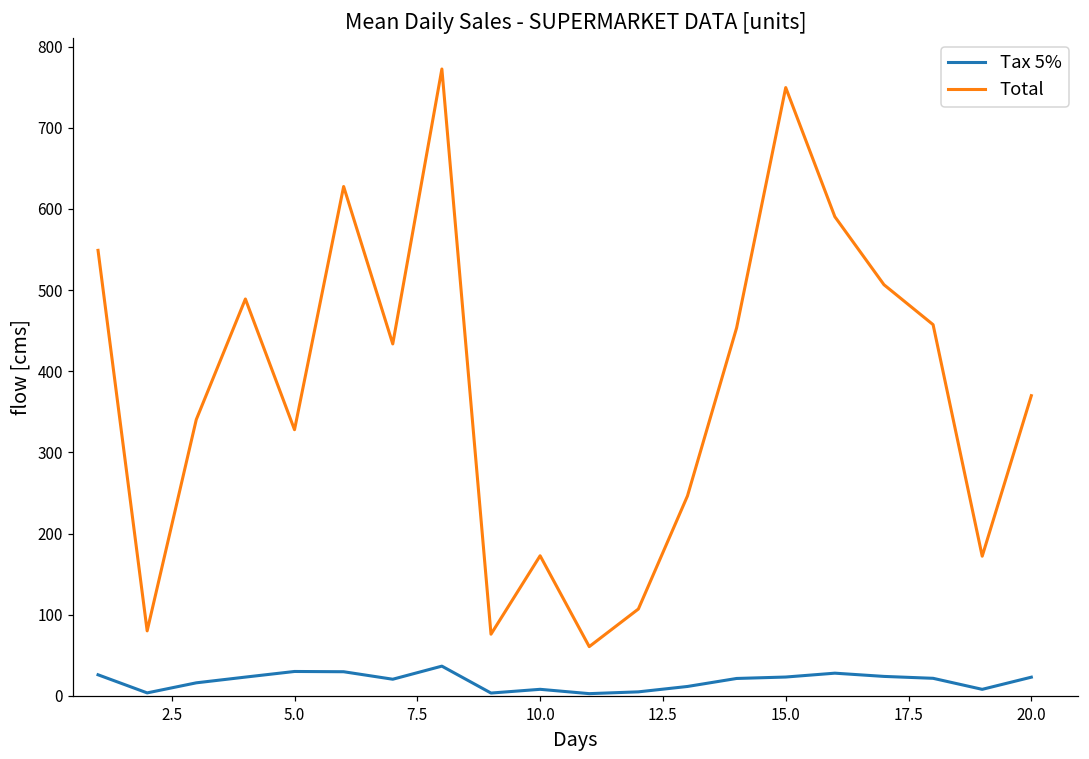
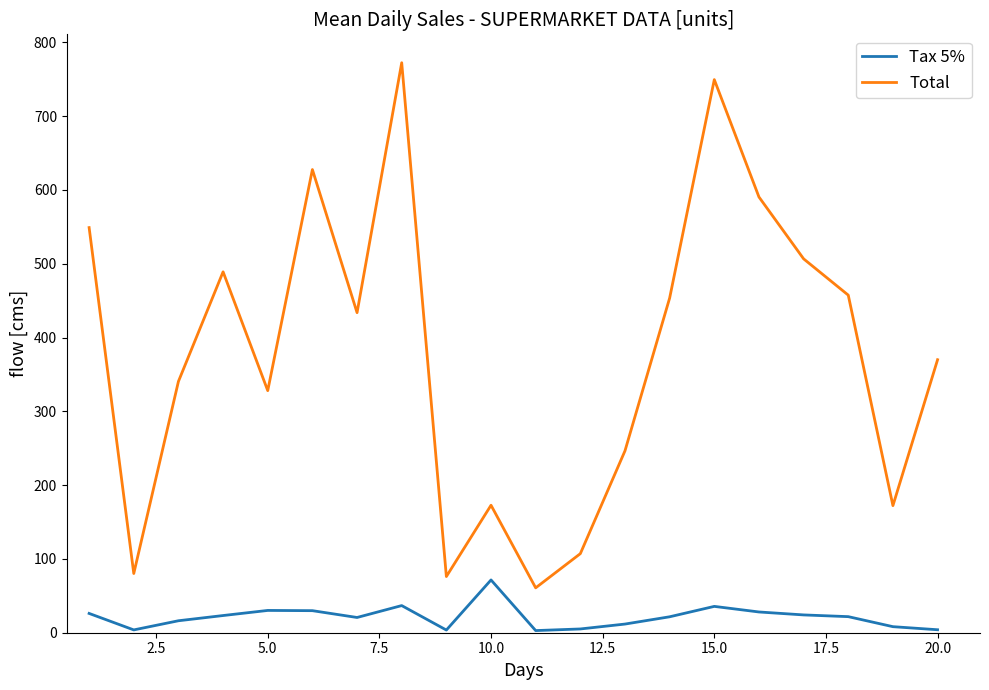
  {
    "Tax 5%": {
      "5.0": 30,
-     "10.0": 10,
-     "15.0": 20,
-     "20.0": 20
+     "10.0": 70,
+     "15.0": 40,
+     "20.0": 0
    },
    "Total": {
      "5.0": 330,
      "10.0": 170,
      "15.0": 750,
      "20.0": 370
    }
  }
